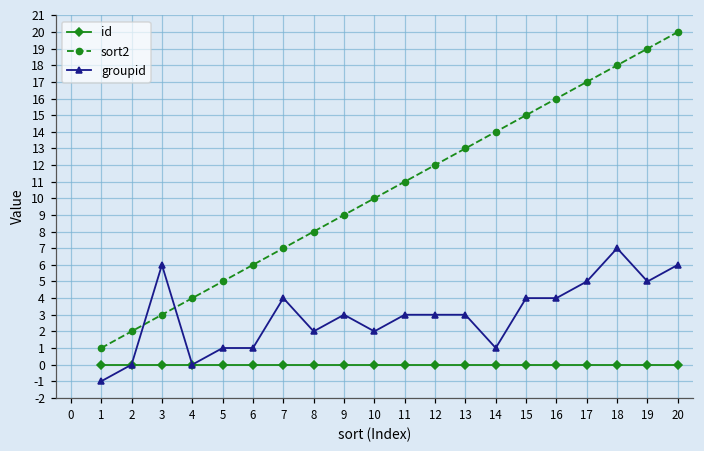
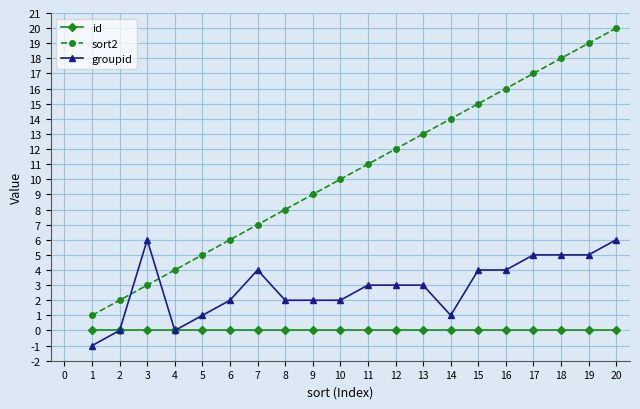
  {
    "groupid": {
      "1": -1,
      "3": 6,
      "5": 1,
-     "6": 1,
+     "6": 2,
      "7": 4,
      "8": 2,
-     "9": 3,
+     "9": 2,
      "10": 2,
      "11": 3,
      "12": 3,
      "13": 3,
      "14": 1,
      "15": 4,
      "16": 4,
      "17": 5,
-     "18": 7,
+     "18": 5,
      "19": 5,
      "20": 6
    }
  }
